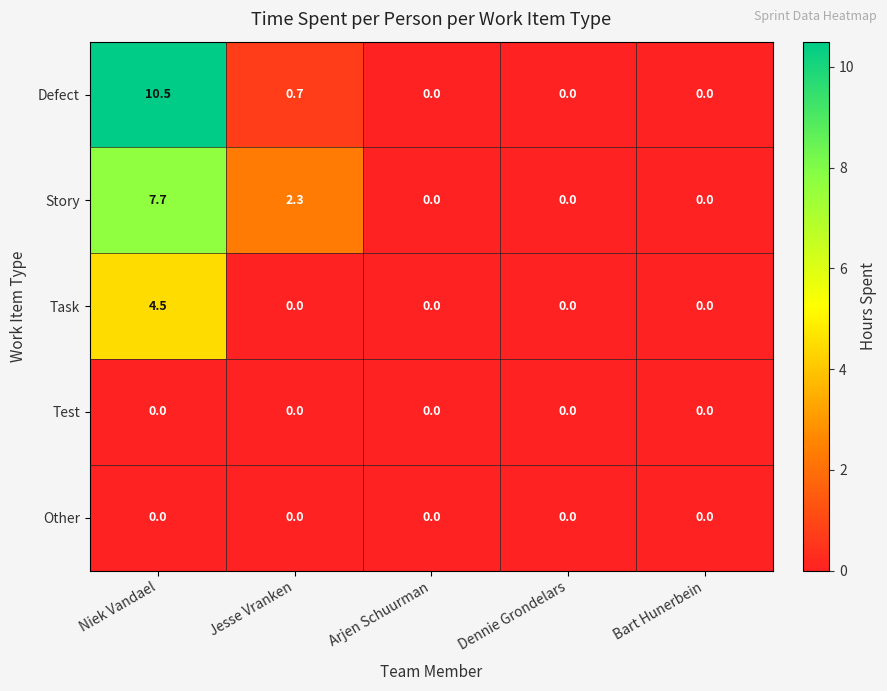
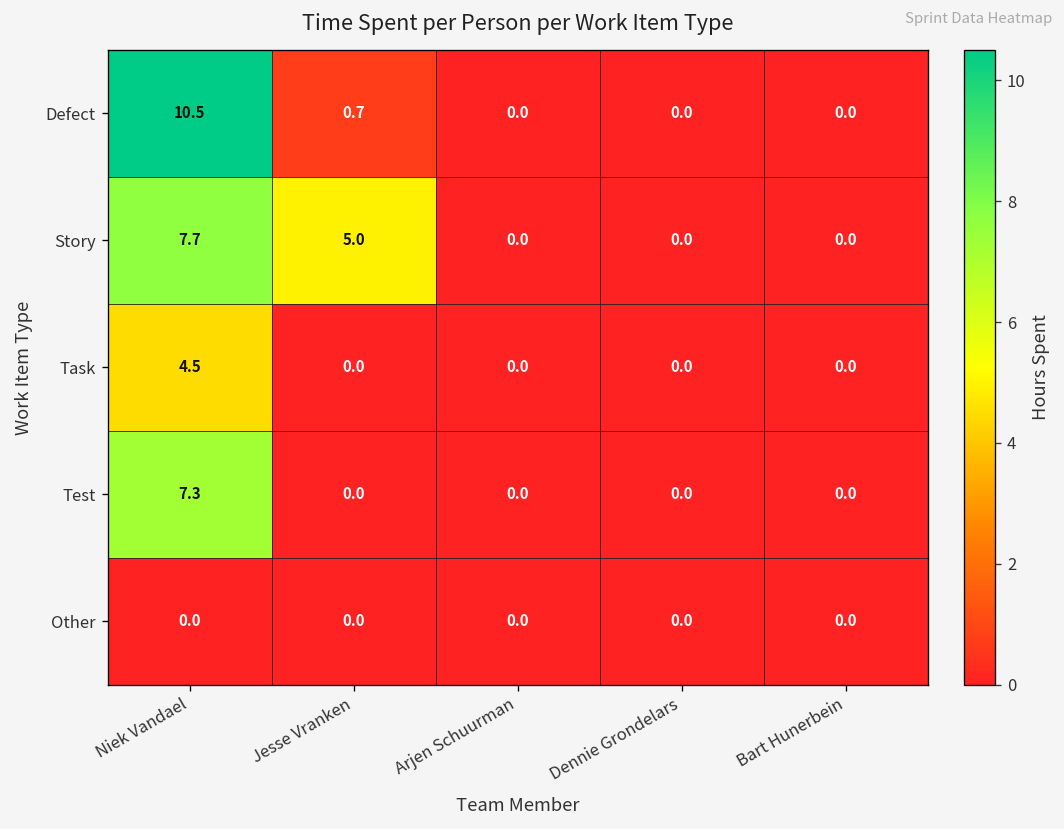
  {
    "Defect": {
      "Niek Vandael": 10.5,
      "Jesse Vranken": 0.7,
      "Arjen Schuurman": 0.0,
      "Dennie Grondelars": 0.0,
      "Bart Hunerbein": 0.0
    },
    "Story": {
      "Niek Vandael": 7.7,
-     "Jesse Vranken": 2.3,
+     "Jesse Vranken": 5.0,
      "Arjen Schuurman": 0.0,
      "Dennie Grondelars": 0.0,
      "Bart Hunerbein": 0.0
    },
    "Task": {
      "Niek Vandael": 4.5,
      "Jesse Vranken": 0.0,
      "Arjen Schuurman": 0.0,
      "Dennie Grondelars": 0.0,
      "Bart Hunerbein": 0.0
    },
    "Test": {
-     "Niek Vandael": 0.0,
+     "Niek Vandael": 7.3,
      "Jesse Vranken": 0.0,
      "Arjen Schuurman": 0.0,
      "Dennie Grondelars": 0.0,
      "Bart Hunerbein": 0.0
    },
    "Other": {
      "Niek Vandael": 0.0,
      "Jesse Vranken": 0.0,
      "Arjen Schuurman": 0.0,
      "Dennie Grondelars": 0.0,
      "Bart Hunerbein": 0.0
    }
  }
